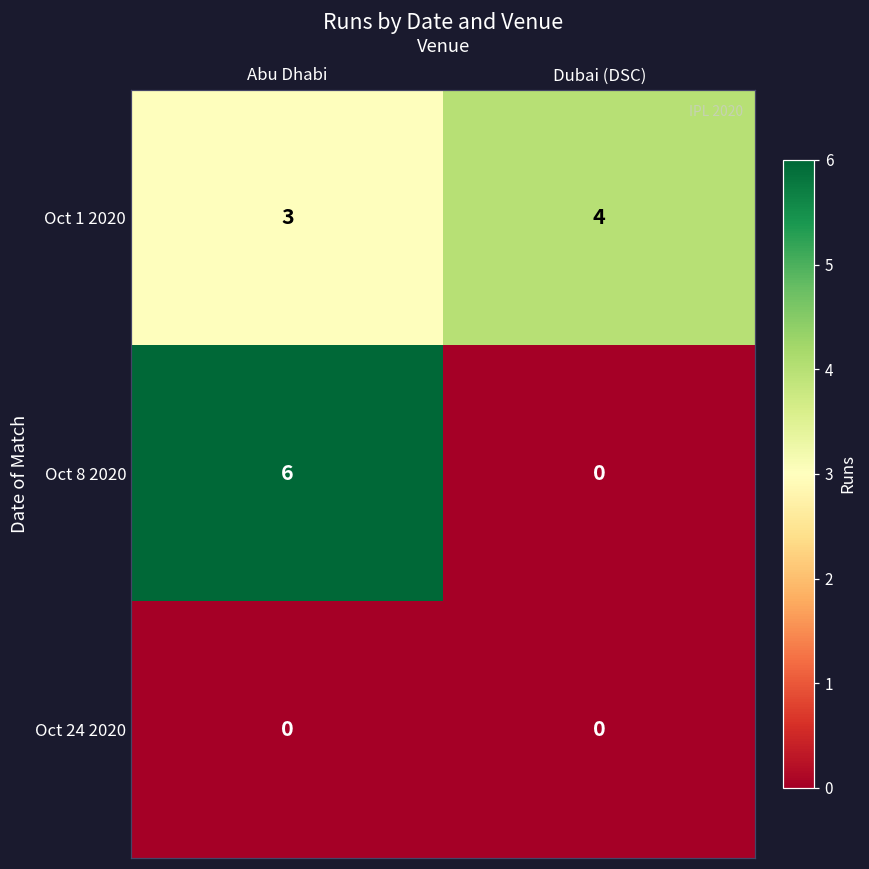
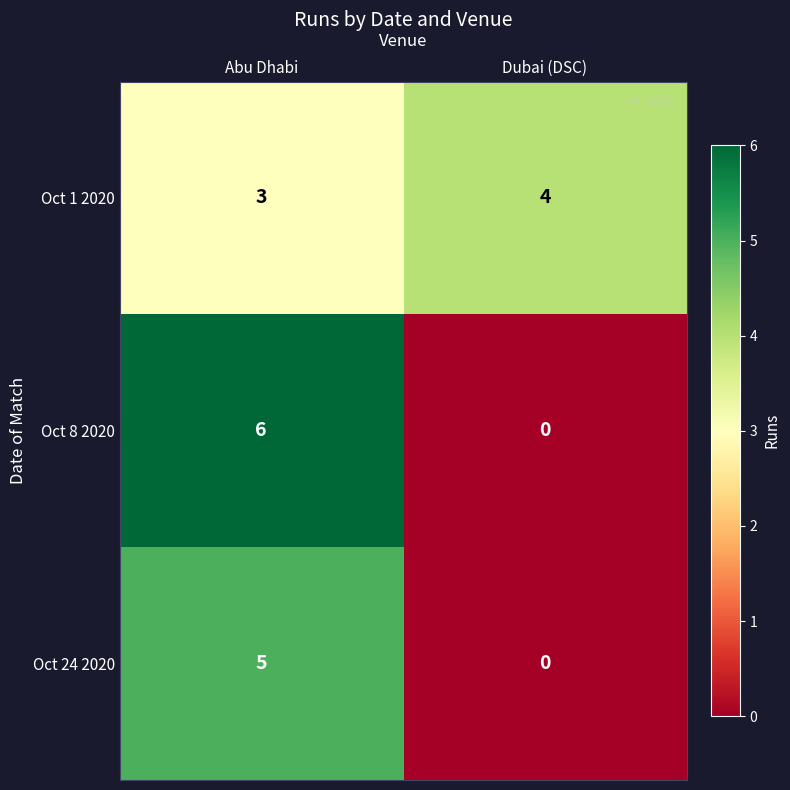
  {
    "Oct 1 2020": {
      "Abu Dhabi": 3
    },
    "Oct 8 2020": {
      "Abu Dhabi": 6,
      "Dubai (DSC)": 0
    },
    "Oct 24 2020": {
-     "Abu Dhabi": 0,
+     "Abu Dhabi": 5,
      "Dubai (DSC)": 0
    }
  }
